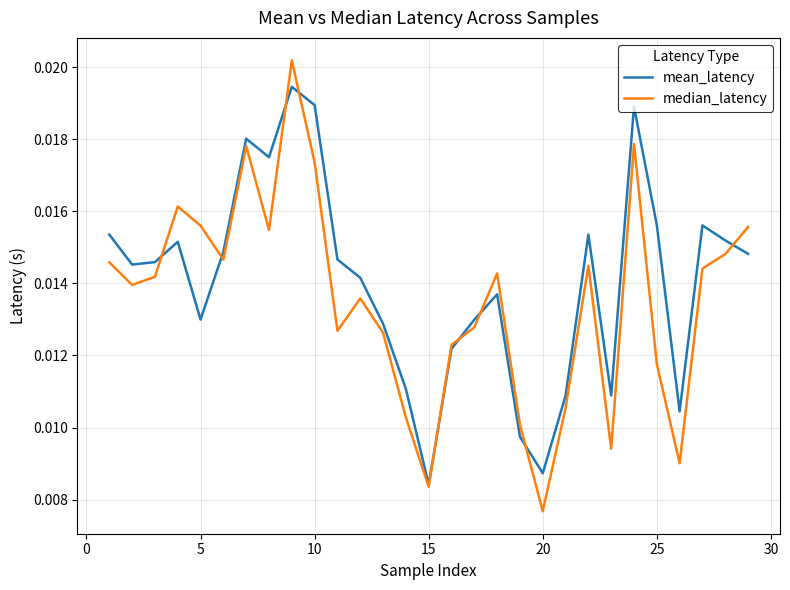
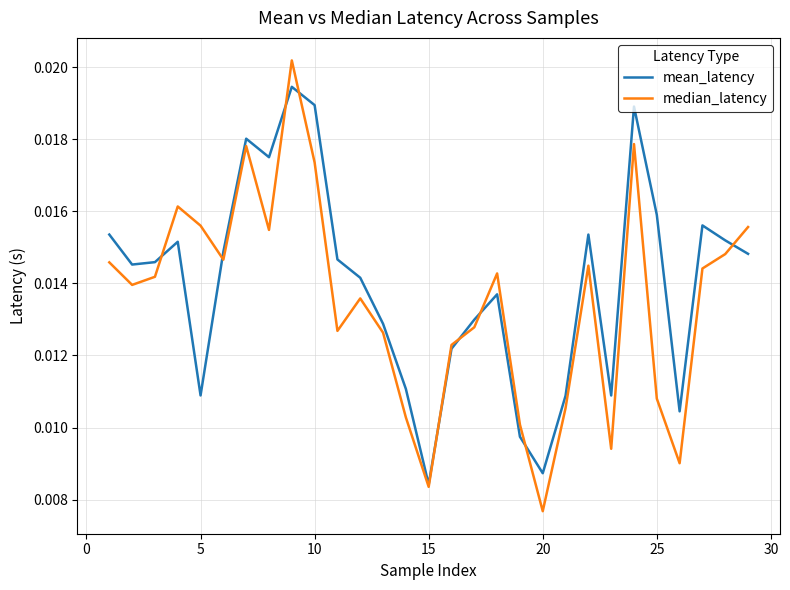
  {
    "mean_latency": {
-     "5": 0.0130,
+     "5": 0.0109,
      "10": 0.0189,
      "20": 0.0087,
-     "25": 0.0156
+     "25": 0.0159
    },
    "median_latency": {
      "5": 0.0156,
      "10": 0.0174,
      "20": 0.0077,
-     "25": 0.0118
+     "25": 0.0108
    }
  }
